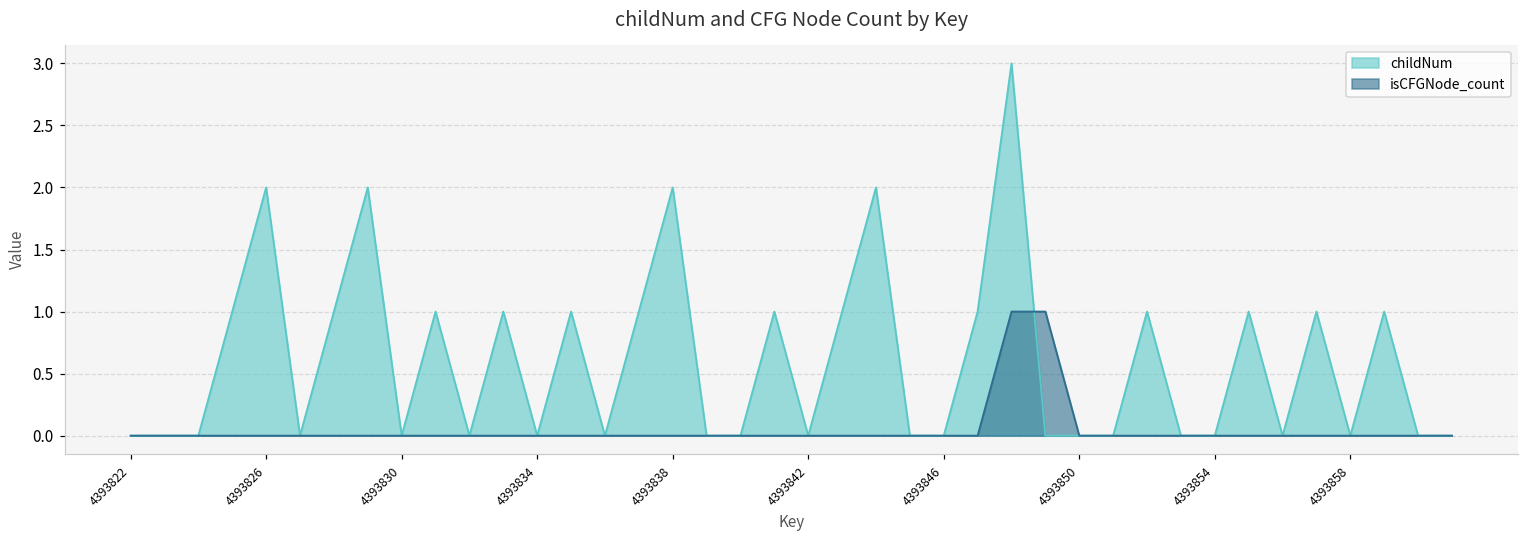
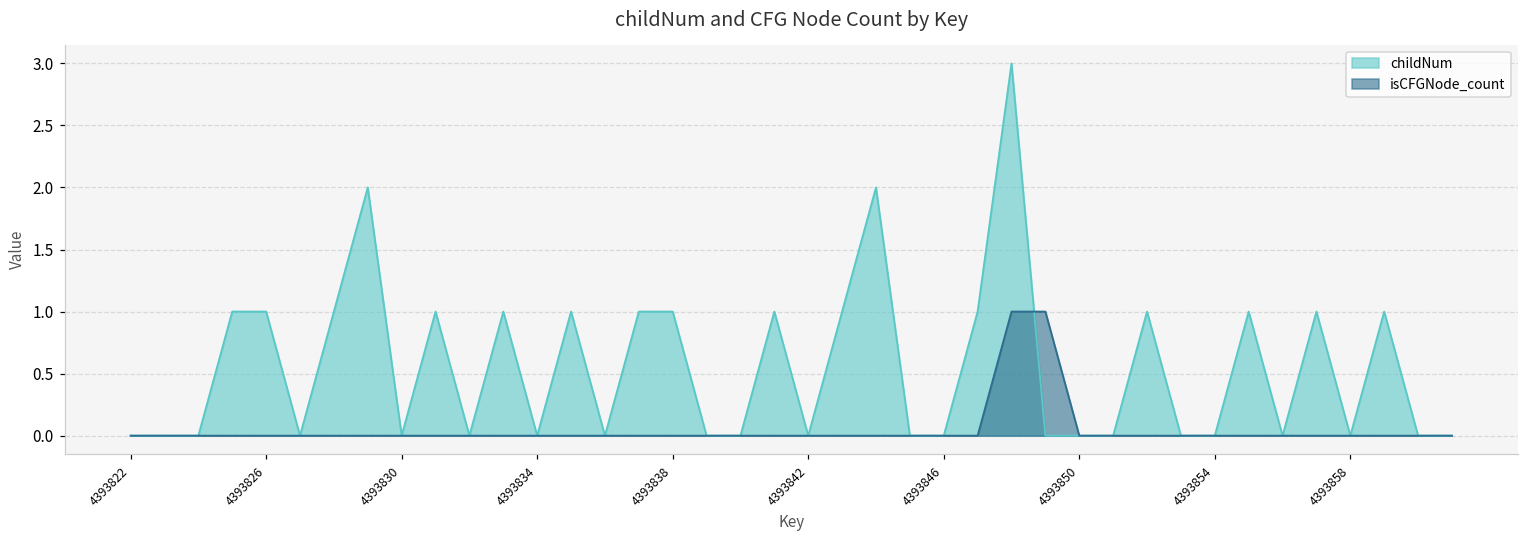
  {
    "childNum": {
-     "4393826": 2,
-     "4393838": 2
+     "4393826": 1,
+     "4393838": 1
    },
    "isCFGNode_count": {
      "4393826": 0,
      "4393838": 0
    }
  }
